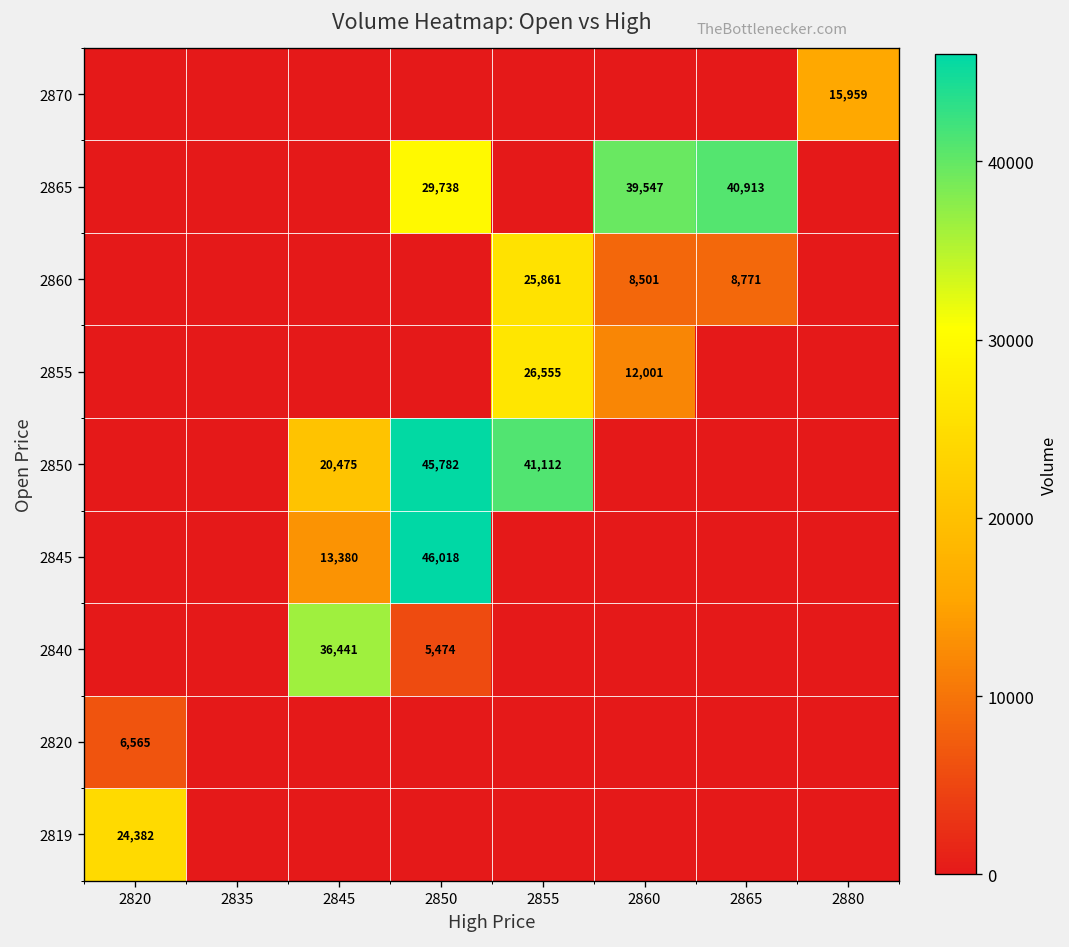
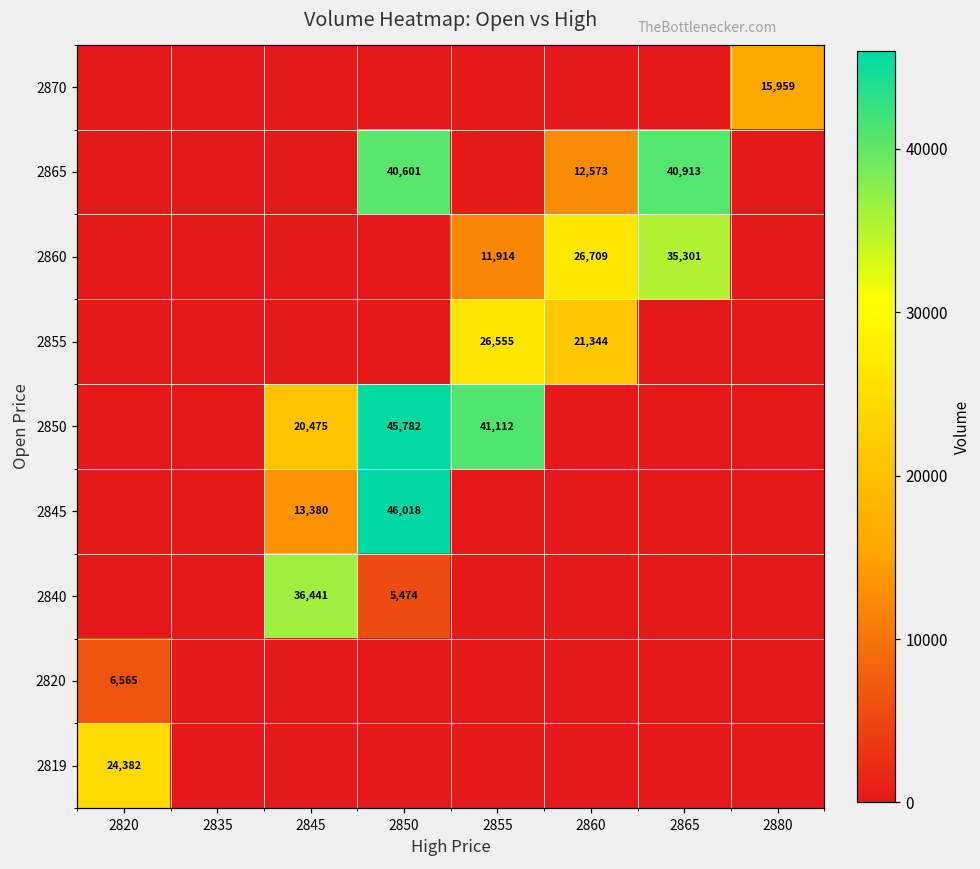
  {
    "2870": {
      "2880": "15,959"
    },
    "2865": {
-     "2850": "29,738",
-     "2860": "39,547",
+     "2850": "40,601",
+     "2860": "12,573",
      "2865": "40,913"
    },
    "2860": {
-     "2855": "25,861",
-     "2860": "8,501",
-     "2865": "8,771"
+     "2855": "11,914",
+     "2860": "26,709",
+     "2865": "35,301"
    },
    "2855": {
      "2855": "26,555",
-     "2860": "12,001"
+     "2860": "21,344"
    },
    "2850": {
      "2845": "20,475",
      "2850": "45,782",
      "2855": "41,112"
    },
    "2845": {
      "2845": "13,380",
      "2850": "46,018"
    },
    "2840": {
      "2845": "36,441",
      "2850": "5,474"
    },
    "2820": {
      "2820": "6,565"
    },
    "2819": {
      "2820": "24,382"
    }
  }
